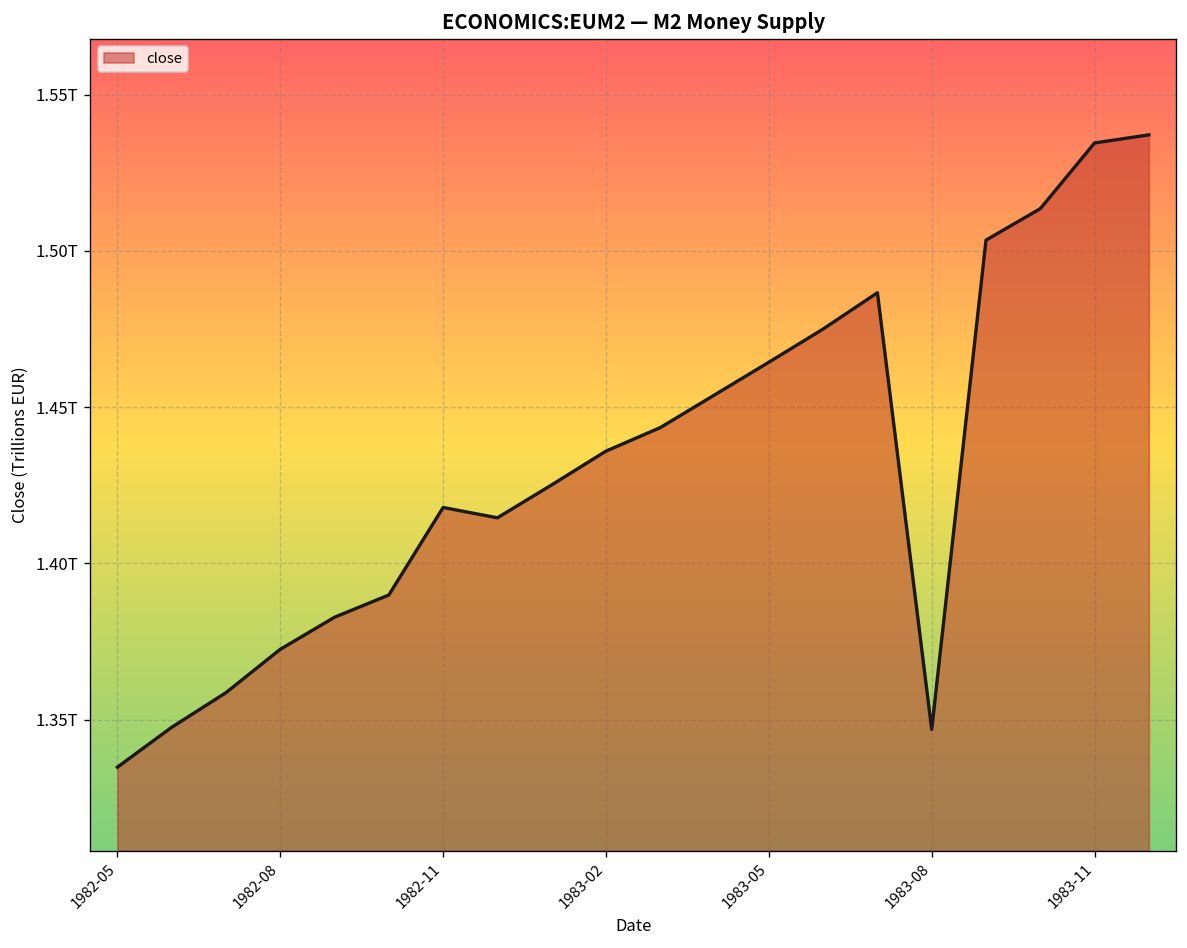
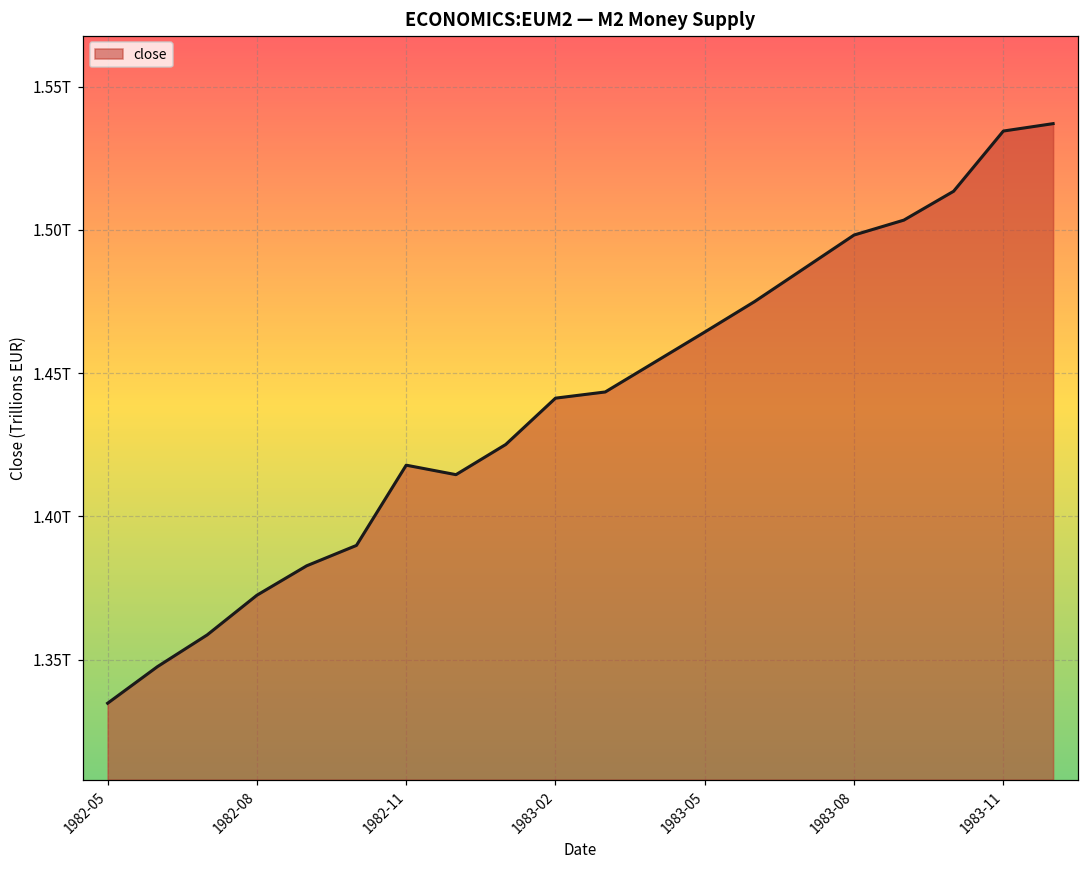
  {
    "1982-05": "1.335T",
    "1982-08": "1.372T",
    "1982-11": "1.418T",
-   "1983-02": "1.436T",
+   "1983-02": "1.441T",
    "1983-05": "1.464T",
-   "1983-08": "1.347T",
+   "1983-08": "1.498T",
    "1983-11": "1.535T"
  }
